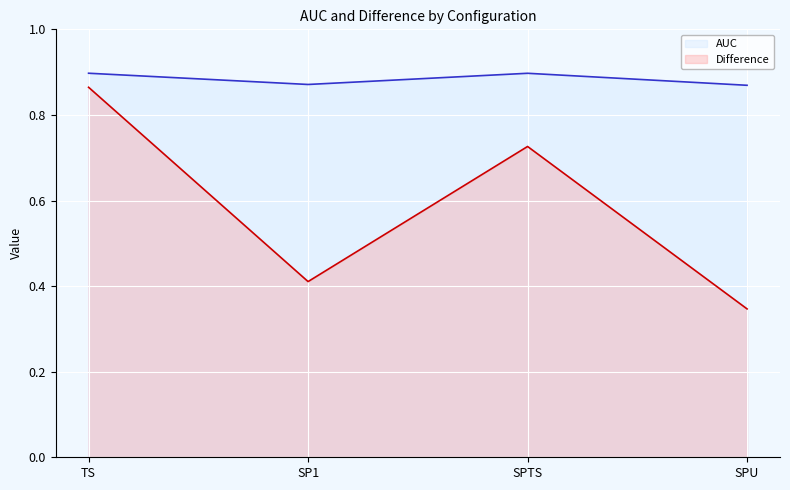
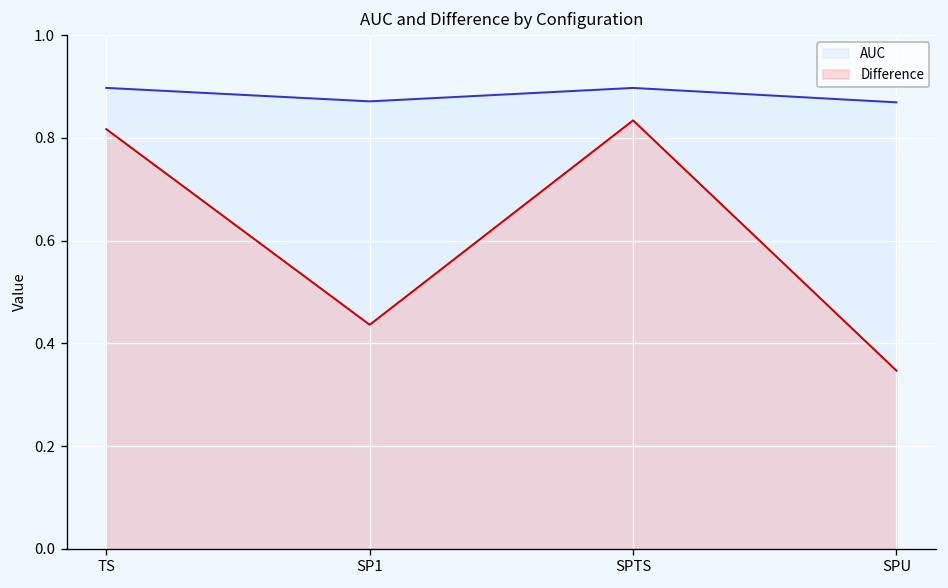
  {
    "AUC": {
      "TS": 0.90,
      "SP1": 0.87,
      "SPTS": 0.90,
      "SPU": 0.87
    },
    "Difference": {
-     "TS": 0.86,
-     "SP1": 0.41,
-     "SPTS": 0.73,
+     "TS": 0.82,
+     "SP1": 0.44,
+     "SPTS": 0.83,
      "SPU": 0.35
    }
  }
